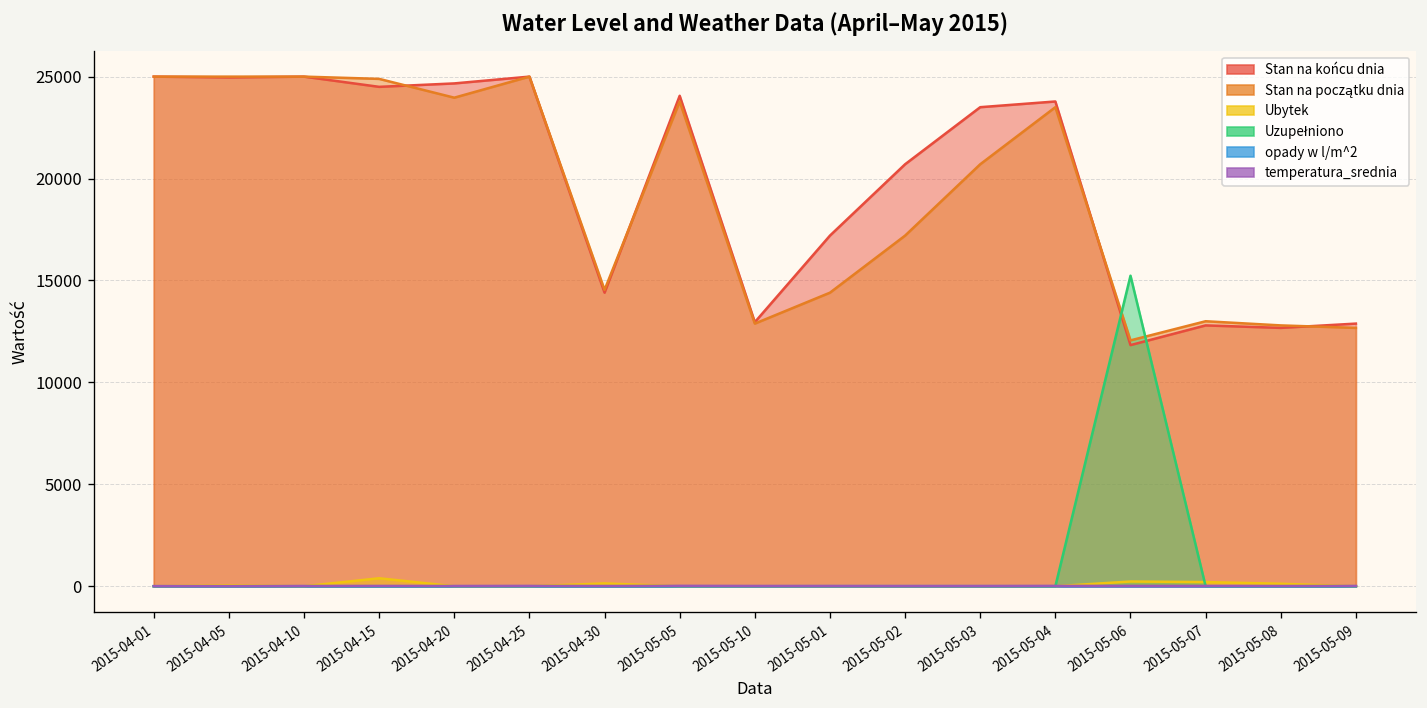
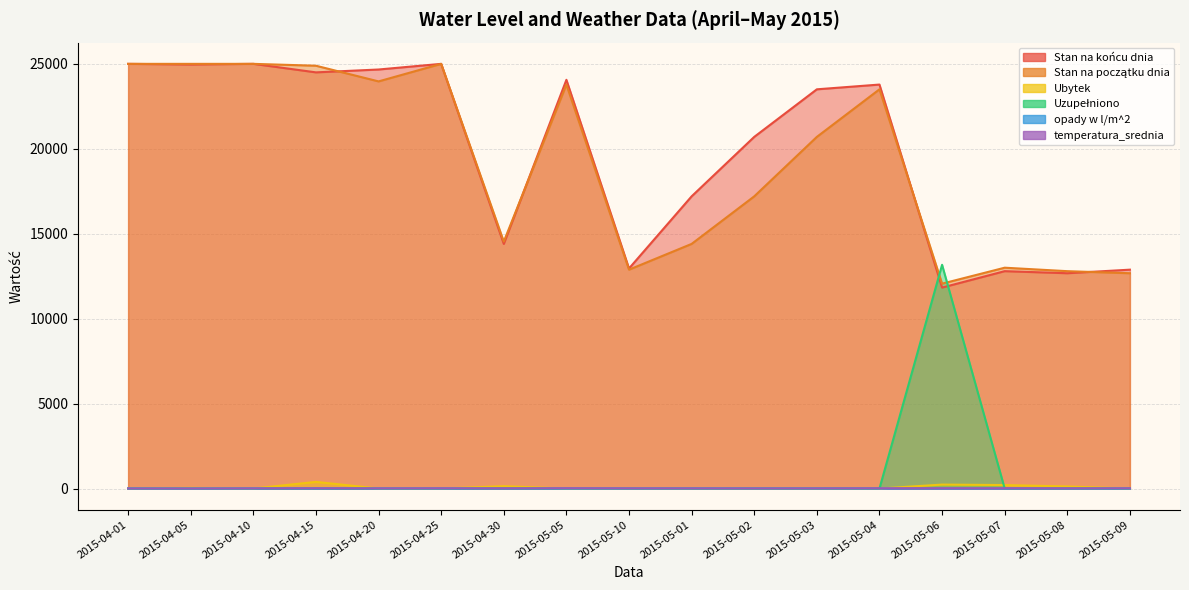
  {
    "Uzupełniono": {
-     "2015-05-06": 15200
+     "2015-05-06": 13200
    },
    "temperatura_srednia": {
      "2015-05-06": 0
    }
  }
